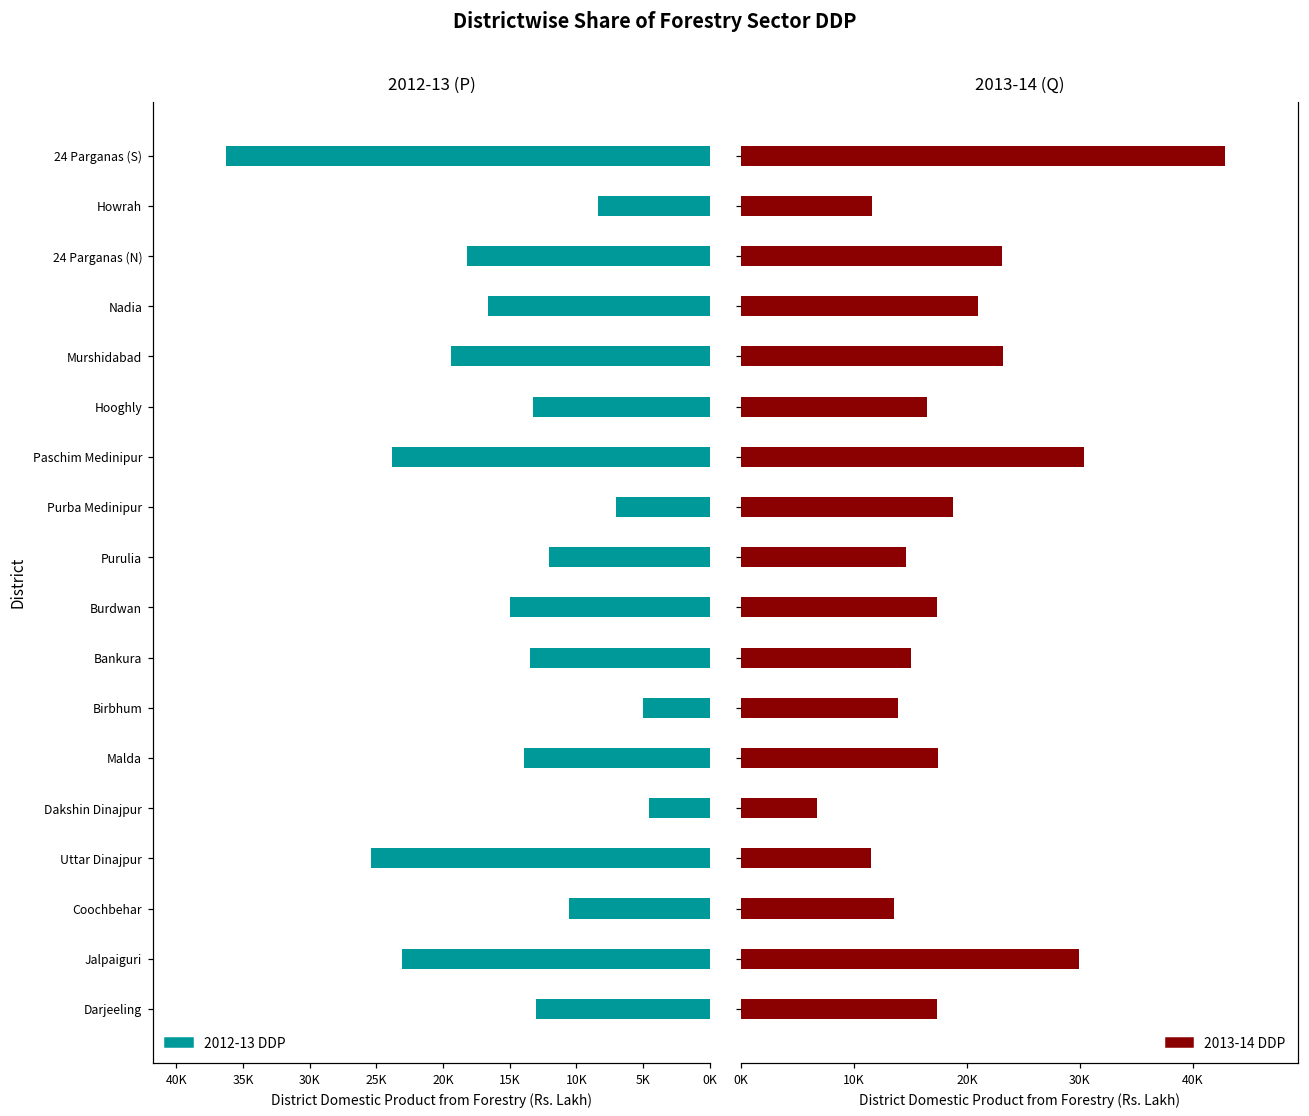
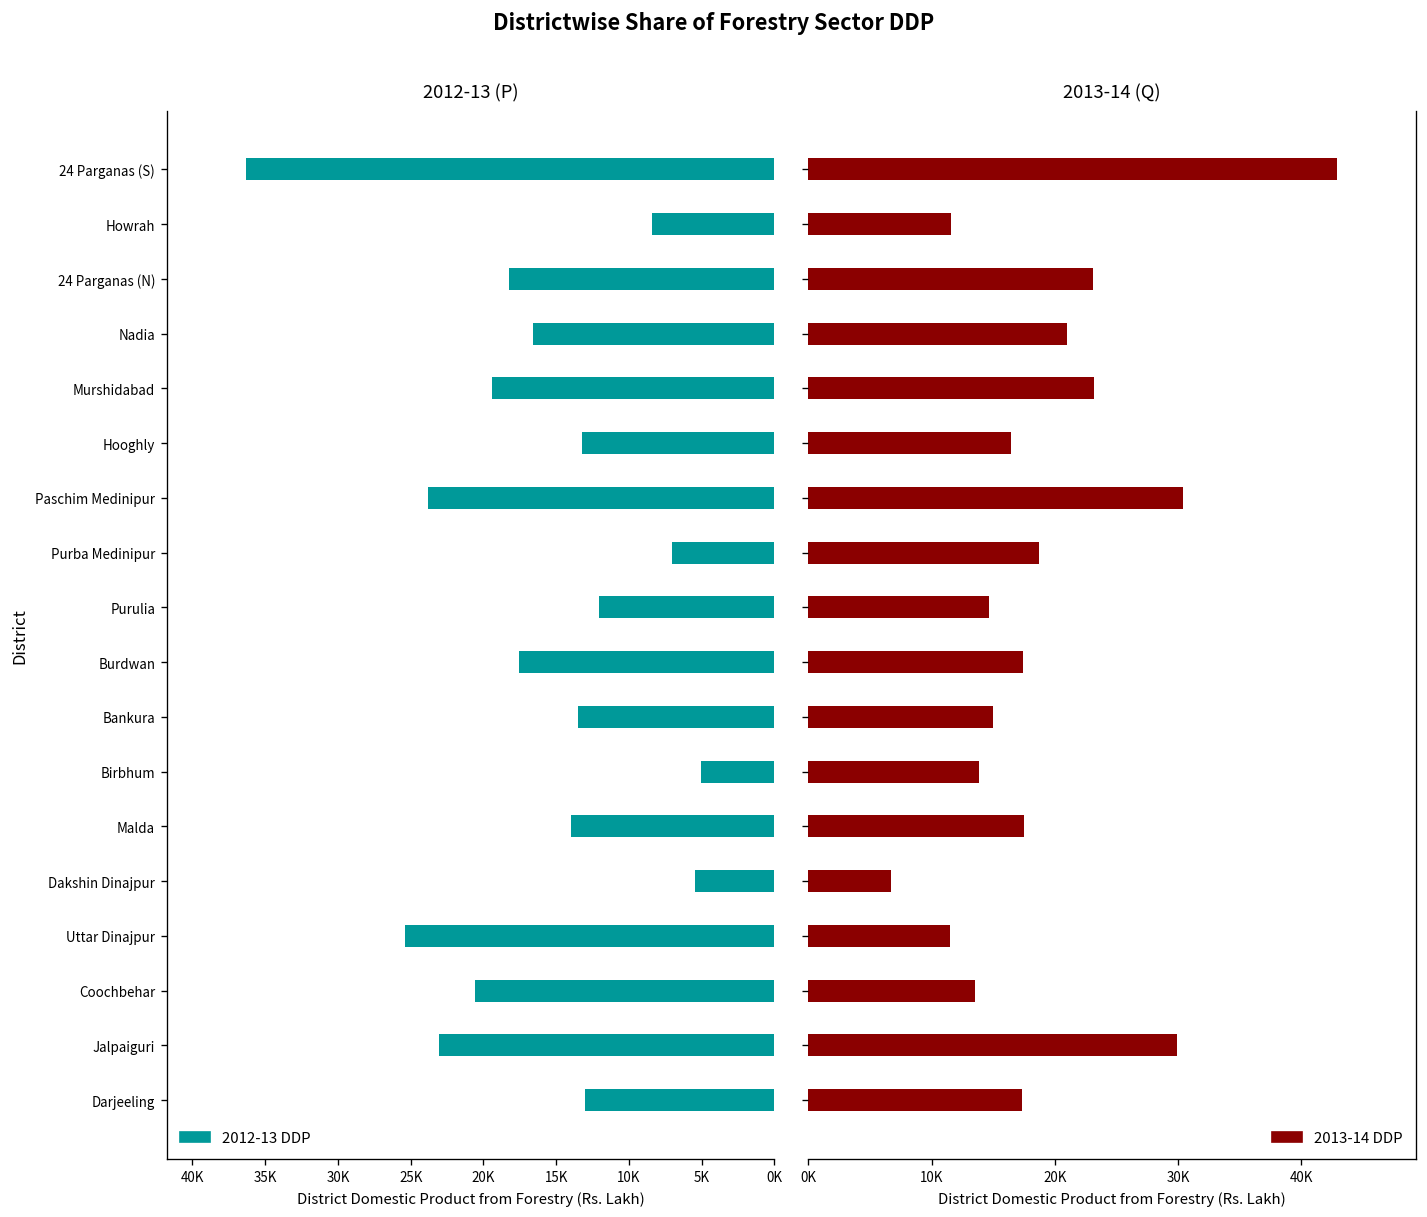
  {
    "2012-13 (P)": {
      "24 Parganas (S)": 36300,
      "Howrah": 8400,
      "24 Parganas (N)": 18200,
      "Nadia": 16600,
      "Murshidabad": 19400,
      "Hooghly": 13300,
      "Paschim Medinipur": 23800,
      "Purba Medinipur": 7100,
      "Purulia": 12000,
-     "Burdwan": 15000,
+     "Burdwan": 17600,
      "Bankura": 13500,
      "Birbhum": 5000,
      "Malda": 14000,
-     "Dakshin Dinajpur": 4600,
+     "Dakshin Dinajpur": 5500,
      "Uttar Dinajpur": 25400,
-     "Coochbehar": 10500,
+     "Coochbehar": 20600,
      "Jalpaiguri": 23100,
      "Darjeeling": 13000
    }
  }
